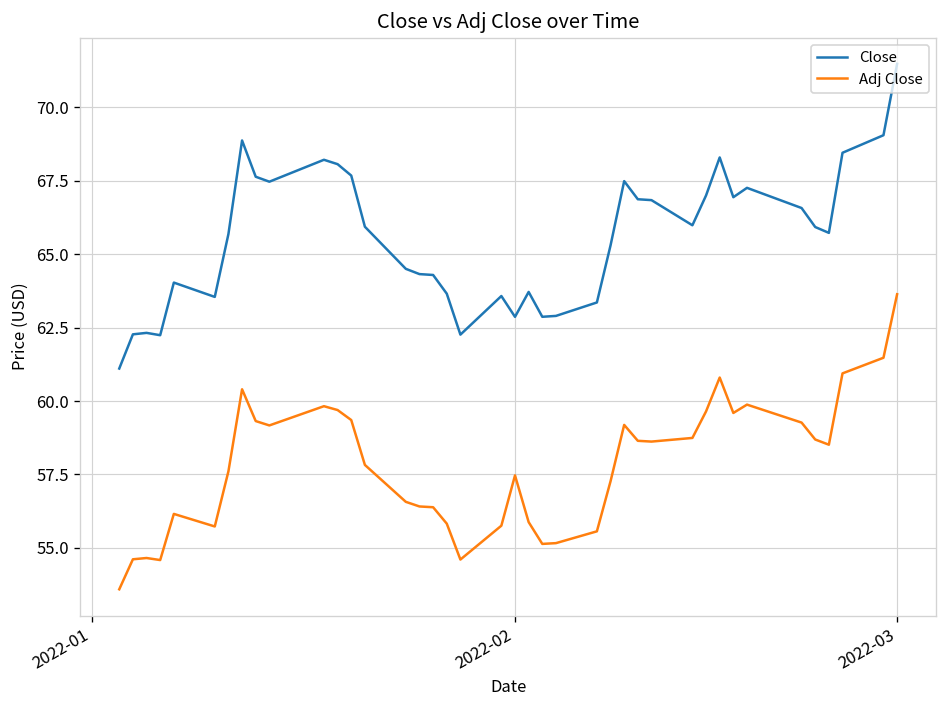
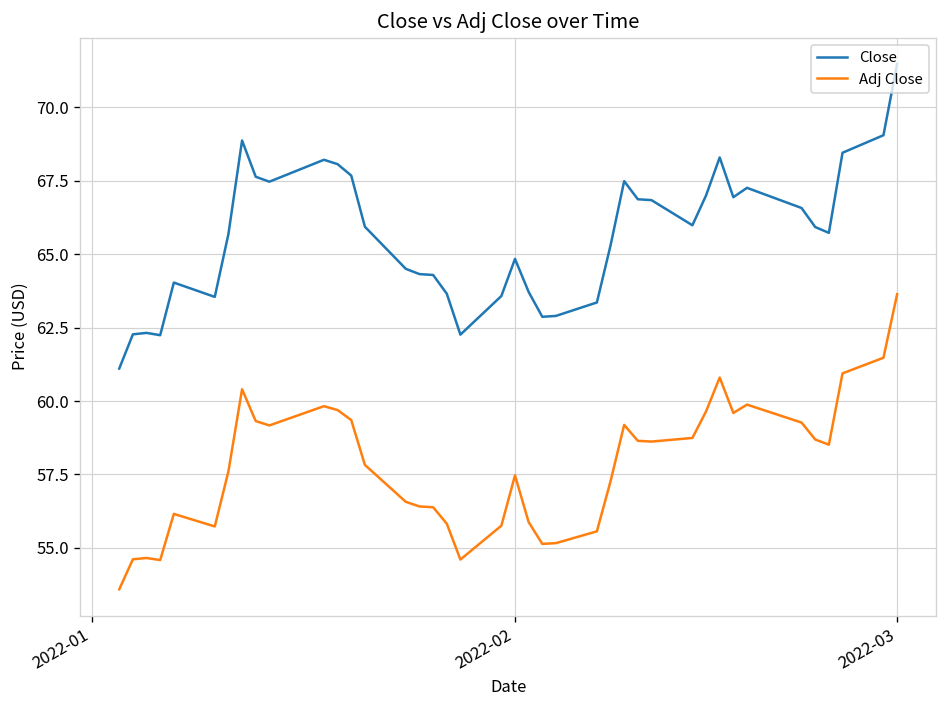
  {
    "Close": {
-     "2022-02": 62.9
+     "2022-02": 64.8
    },
    "Adj Close": {
      "2022-02": 57.5,
      "2022-03": 63.6
    }
  }
